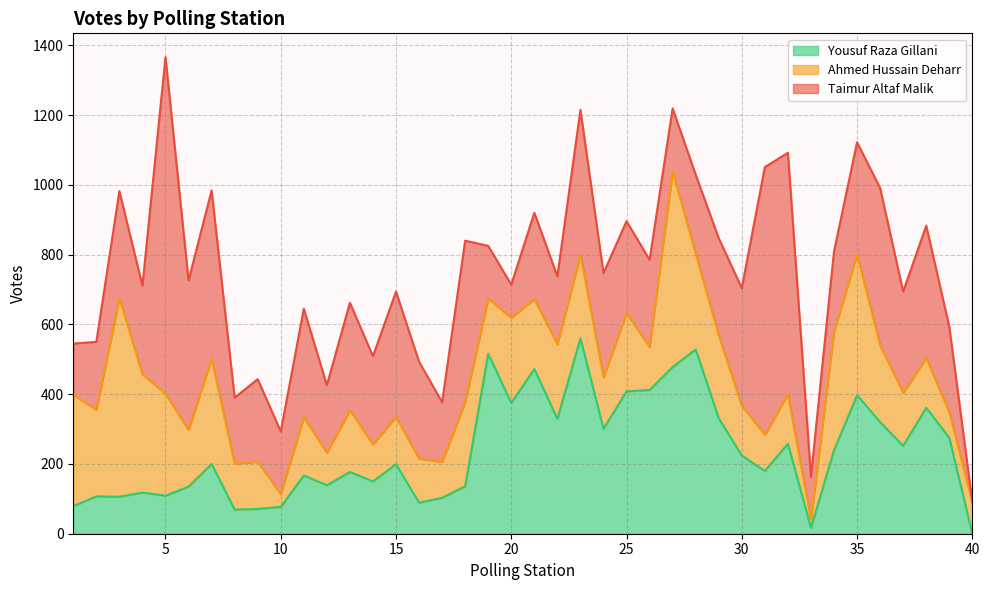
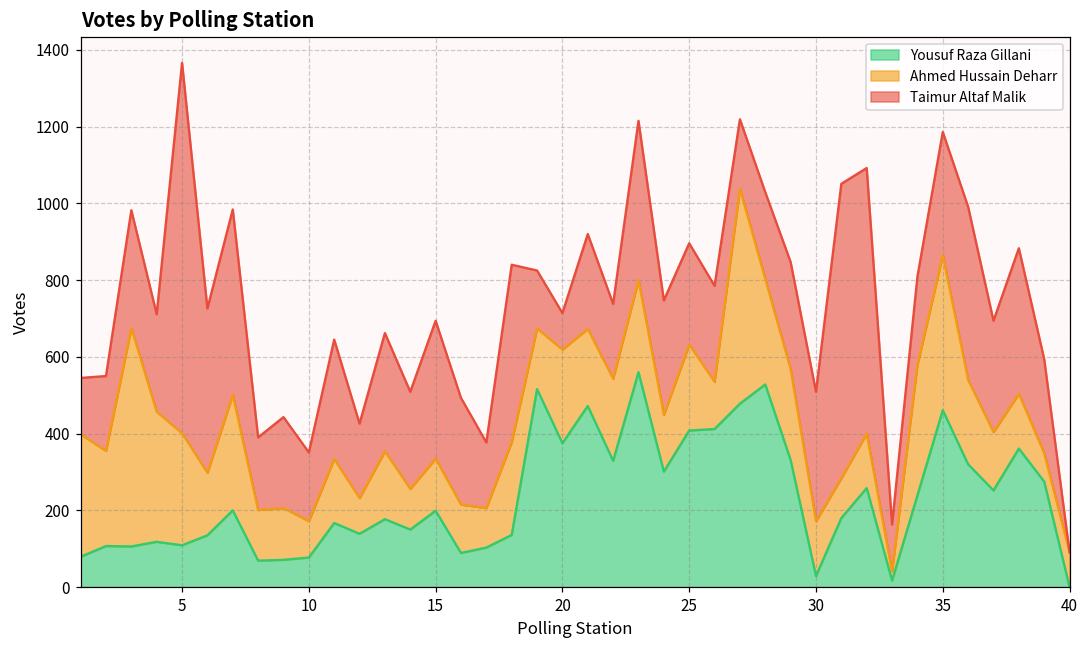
  {
    "Yousuf Raza Gillani": {
      "5": 110,
      "10": 80,
      "15": 200,
      "20": 380,
      "25": 410,
-     "30": 220,
-     "35": 400,
+     "30": 30,
+     "35": 460,
      "40": 0
    },
    "Ahmed Hussain Deharr": {
      "5": 290,
-     "10": 40,
+     "10": 100,
      "15": 140,
      "20": 240,
      "25": 220,
      "30": 140,
      "35": 400
    },
    "Taimur Altaf Malik": {
      "5": 970,
      "10": 180,
      "15": 360,
      "20": 100,
      "25": 260,
      "30": 340,
      "35": 320
    }
  }
